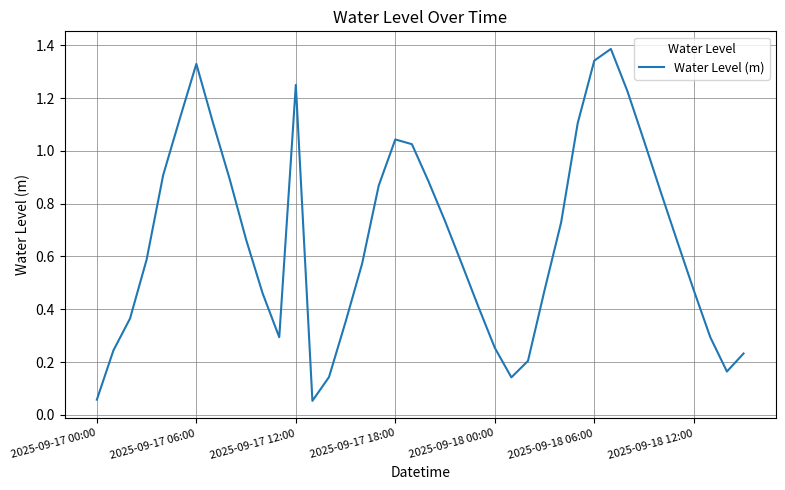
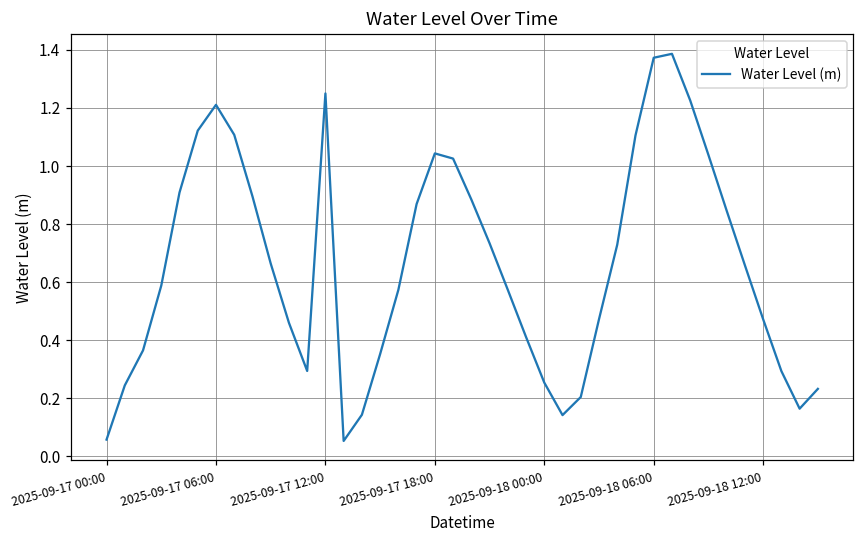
  {
    "2025-09-17 00:00": 0.06,
-   "2025-09-17 06:00": 1.33,
+   "2025-09-17 06:00": 1.21,
    "2025-09-17 12:00": 1.25,
    "2025-09-17 18:00": 1.04,
    "2025-09-18 00:00": 0.25,
-   "2025-09-18 06:00": 1.34,
+   "2025-09-18 06:00": 1.37,
    "2025-09-18 12:00": 0.47
  }
